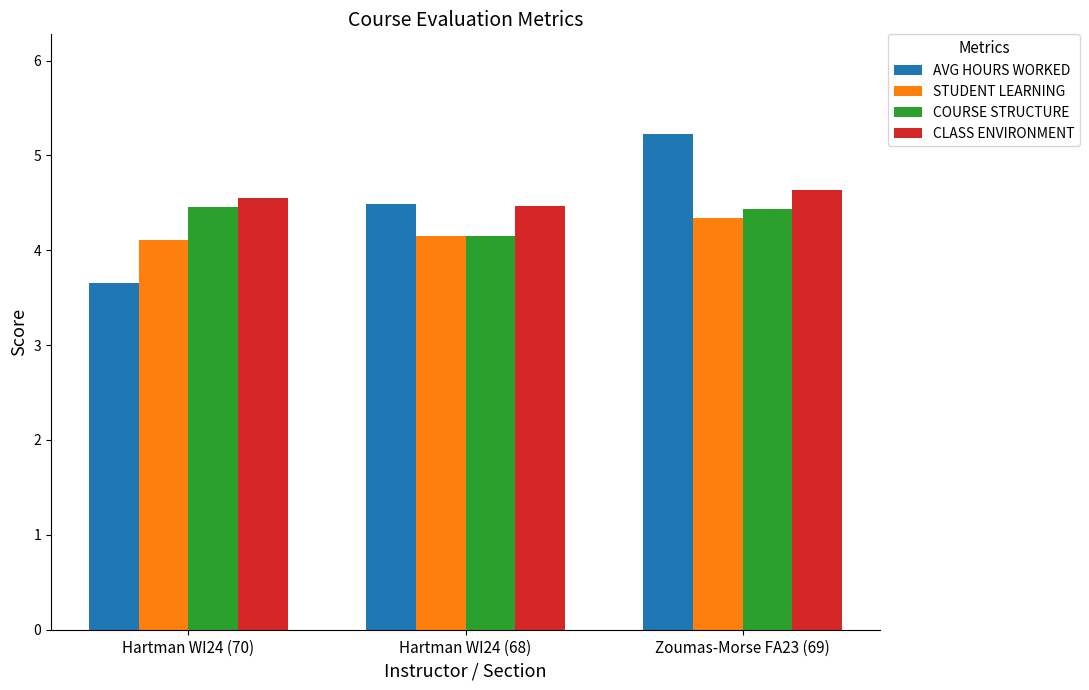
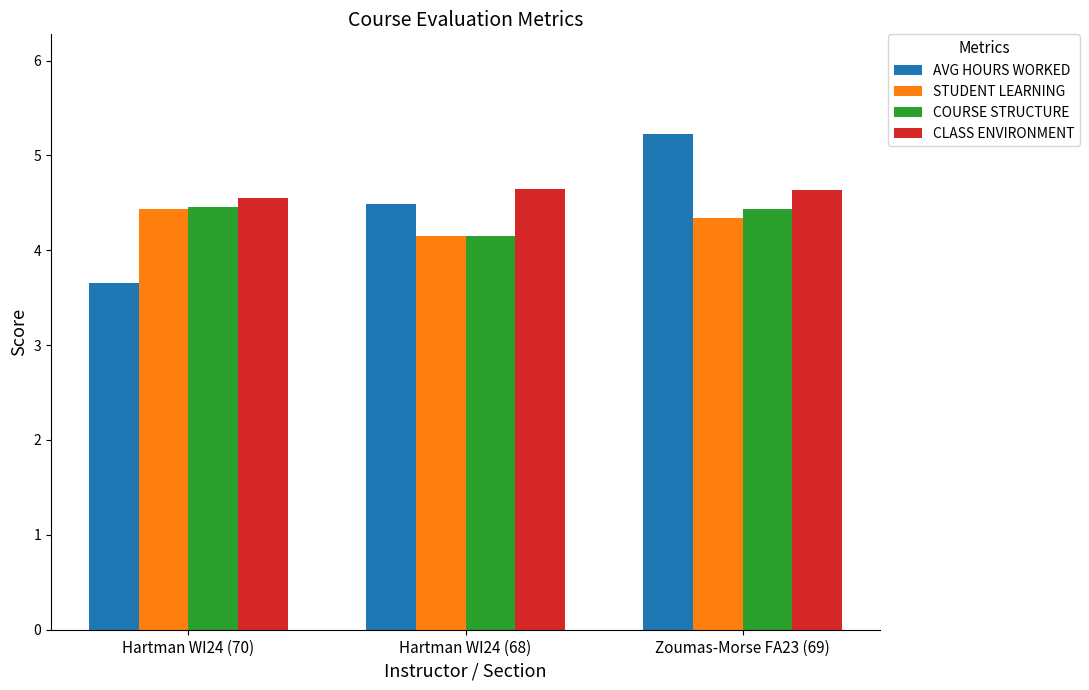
  {
    "AVG HOURS WORKED": {
      "Hartman WI24 (70)": 3.7,
      "Hartman WI24 (68)": 4.5,
      "Zoumas-Morse FA23 (69)": 5.2
    },
    "STUDENT LEARNING": {
-     "Hartman WI24 (70)": 4.1,
+     "Hartman WI24 (70)": 4.4,
      "Hartman WI24 (68)": 4.2,
      "Zoumas-Morse FA23 (69)": 4.3
    },
    "COURSE STRUCTURE": {
      "Hartman WI24 (70)": 4.5,
      "Hartman WI24 (68)": 4.2,
      "Zoumas-Morse FA23 (69)": 4.4
    },
    "CLASS ENVIRONMENT": {
      "Hartman WI24 (70)": 4.6,
-     "Hartman WI24 (68)": 4.5,
+     "Hartman WI24 (68)": 4.7,
      "Zoumas-Morse FA23 (69)": 4.6
    }
  }
